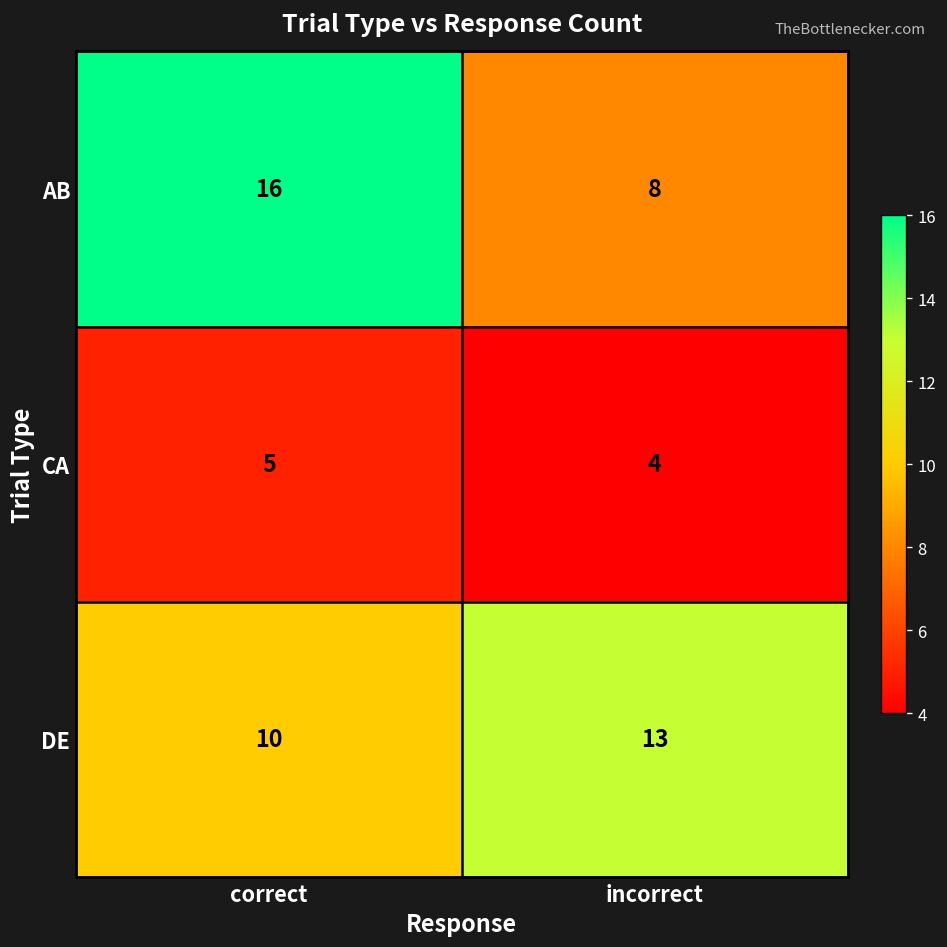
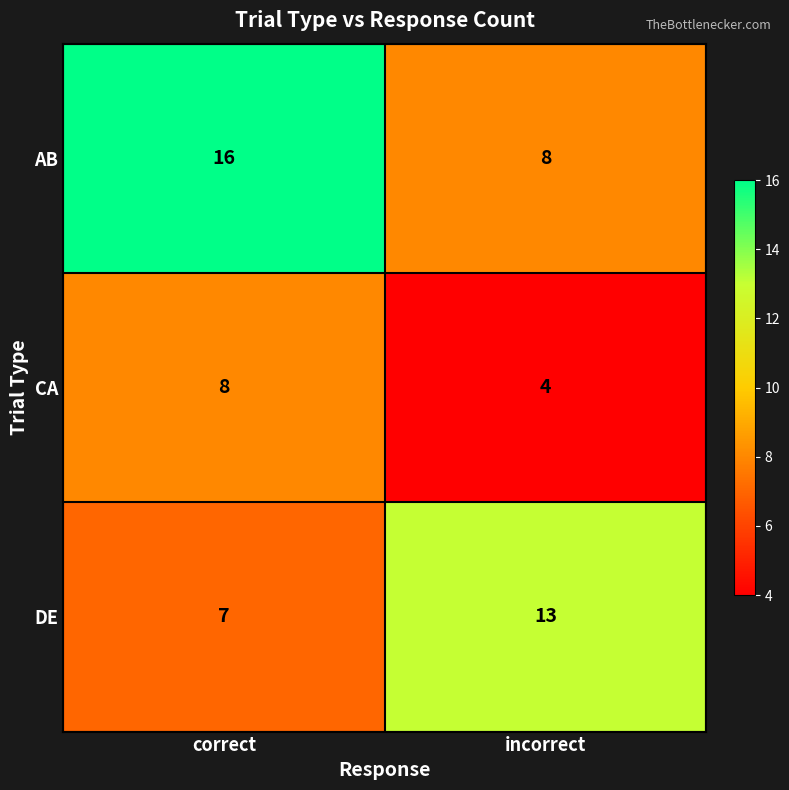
  {
    "AB": {
      "correct": 16,
      "incorrect": 8
    },
    "CA": {
-     "correct": 5,
+     "correct": 8,
      "incorrect": 4
    },
    "DE": {
-     "correct": 10,
+     "correct": 7,
      "incorrect": 13
    }
  }
